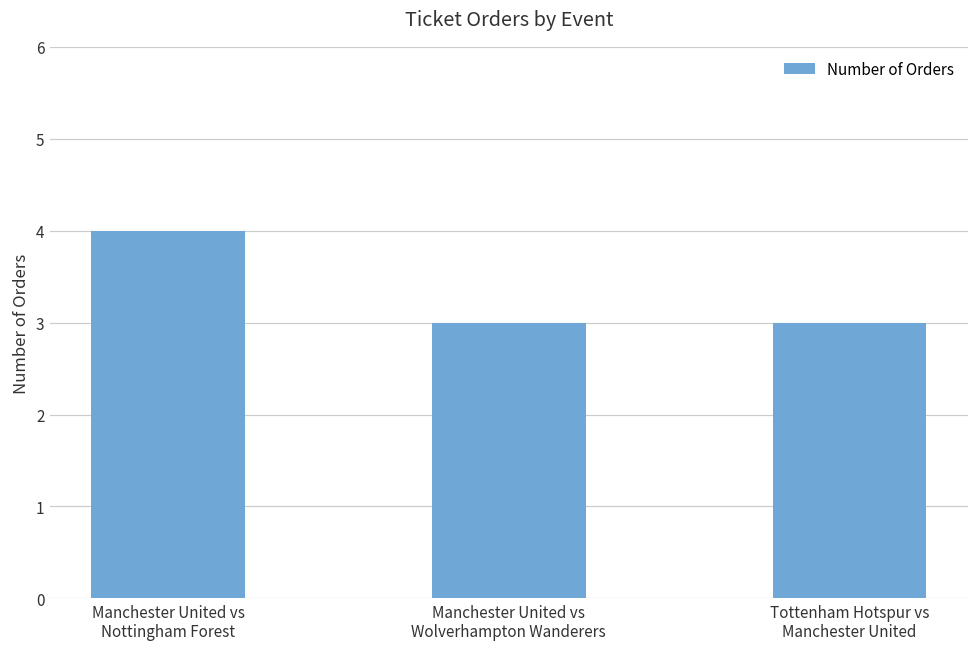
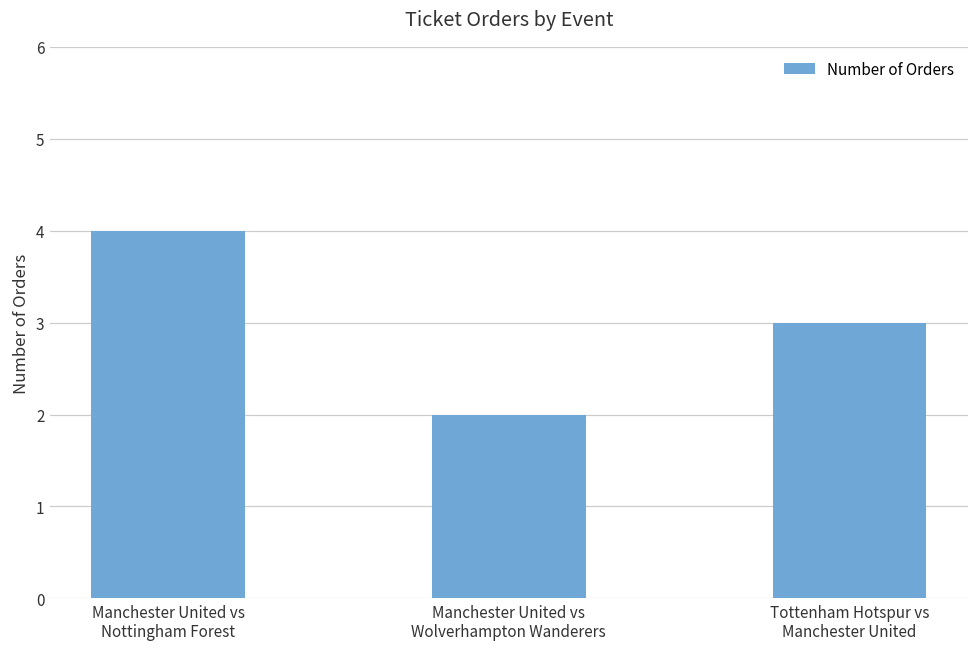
  {
    "Manchester United vs Nottingham Forest": 4,
-   "Manchester United vs Wolverhampton Wanderers": 3,
+   "Manchester United vs Wolverhampton Wanderers": 2,
    "Tottenham Hotspur vs Manchester United": 3
  }
